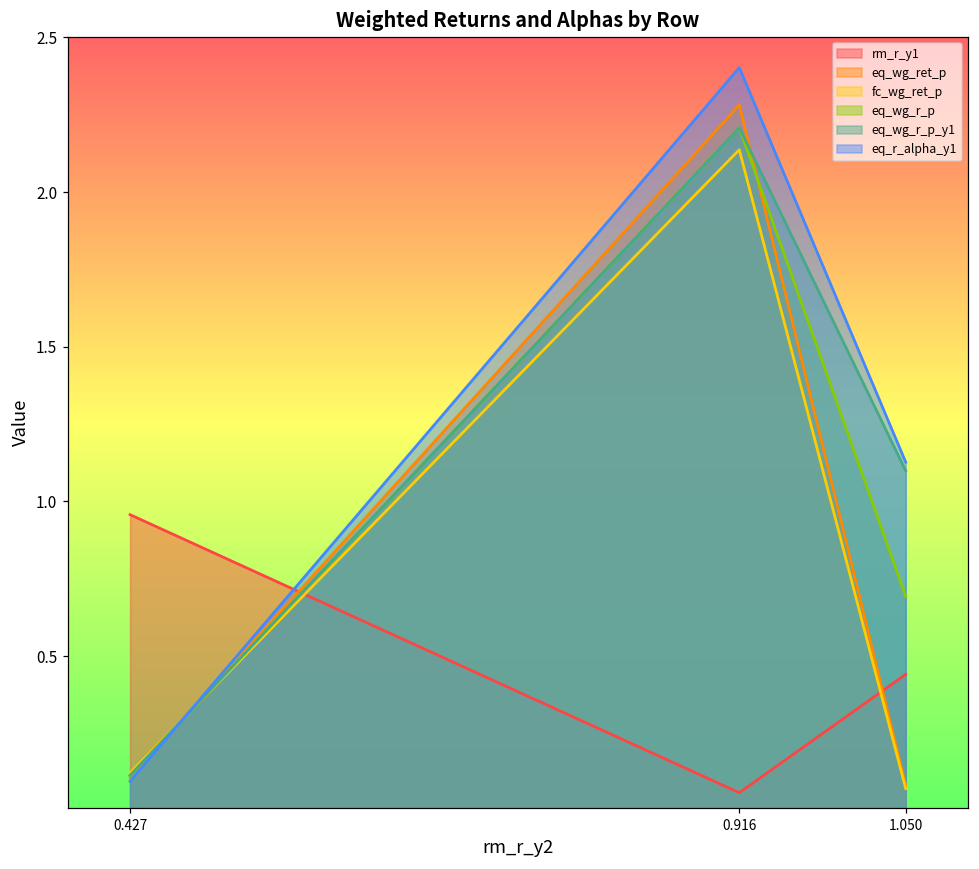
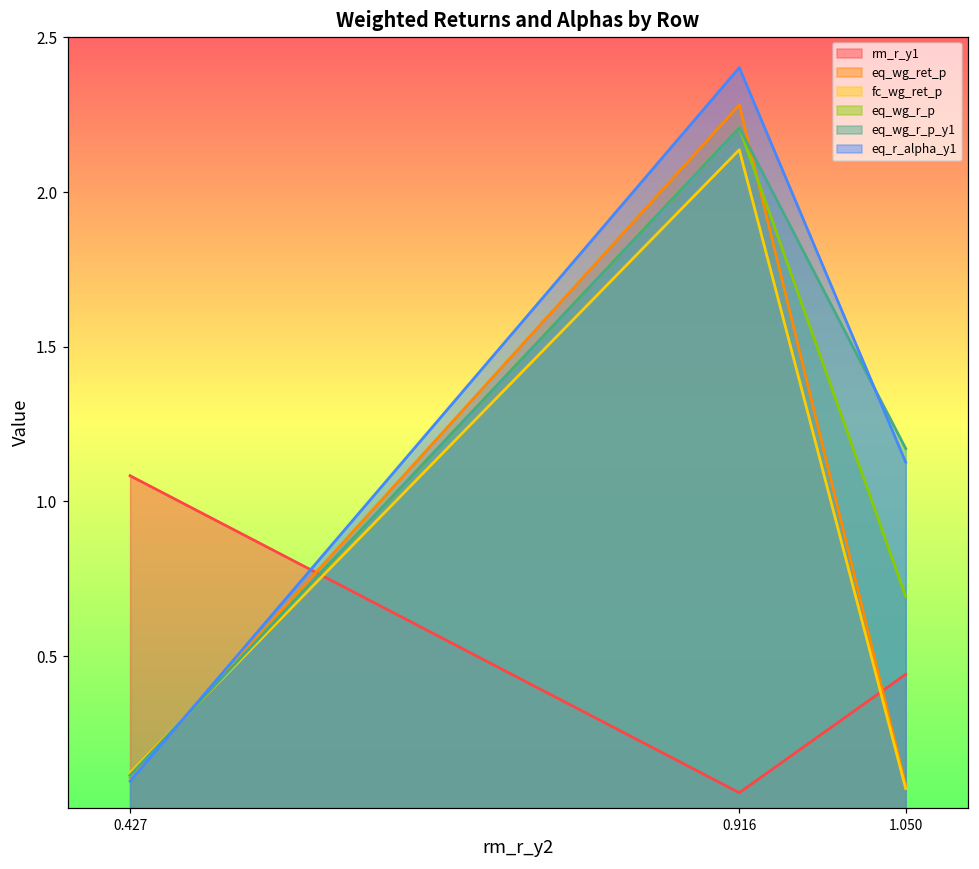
  {
    "rm_r_y1": {
-     "0.427": 0.96,
+     "0.427": 1.08,
      "0.916": 0.06,
      "1.050": 0.44
    },
    "eq_wg_r_p": {
      "1.050": 0.69
    },
    "eq_wg_r_p_y1": {
-     "1.050": 1.10
+     "1.050": 1.17
    },
    "eq_r_alpha_y1": {
      "0.427": 0.10,
      "0.916": 2.40,
      "1.050": 1.13
    }
  }
